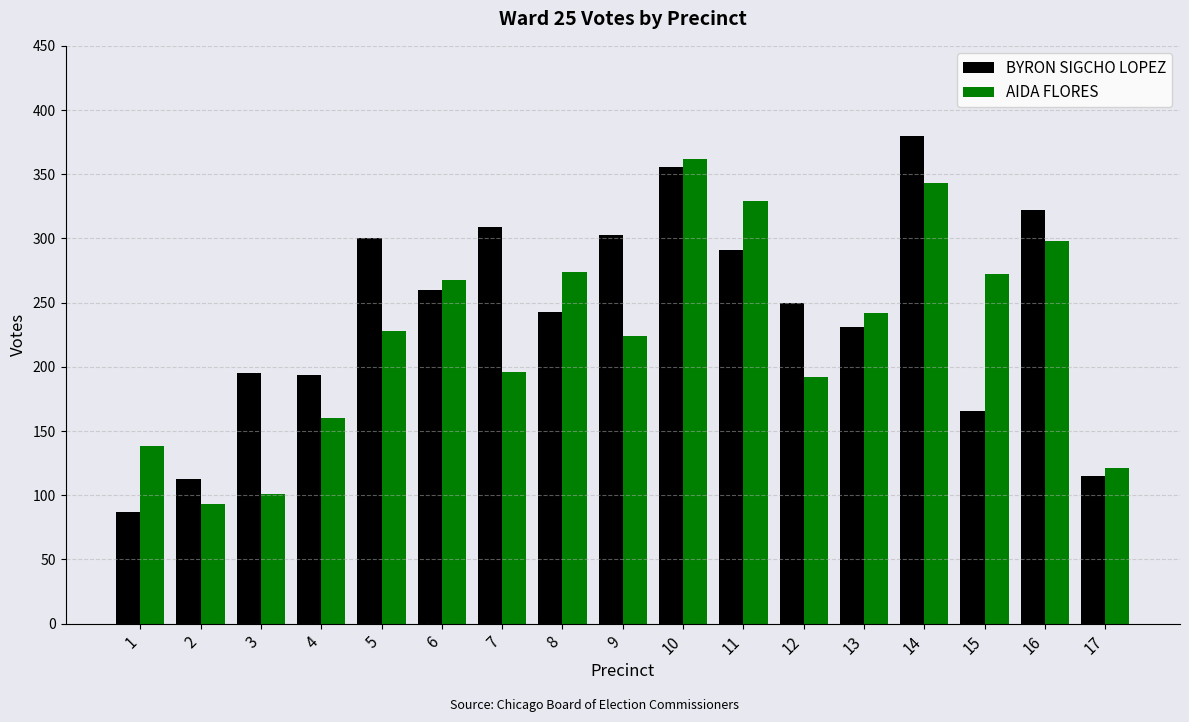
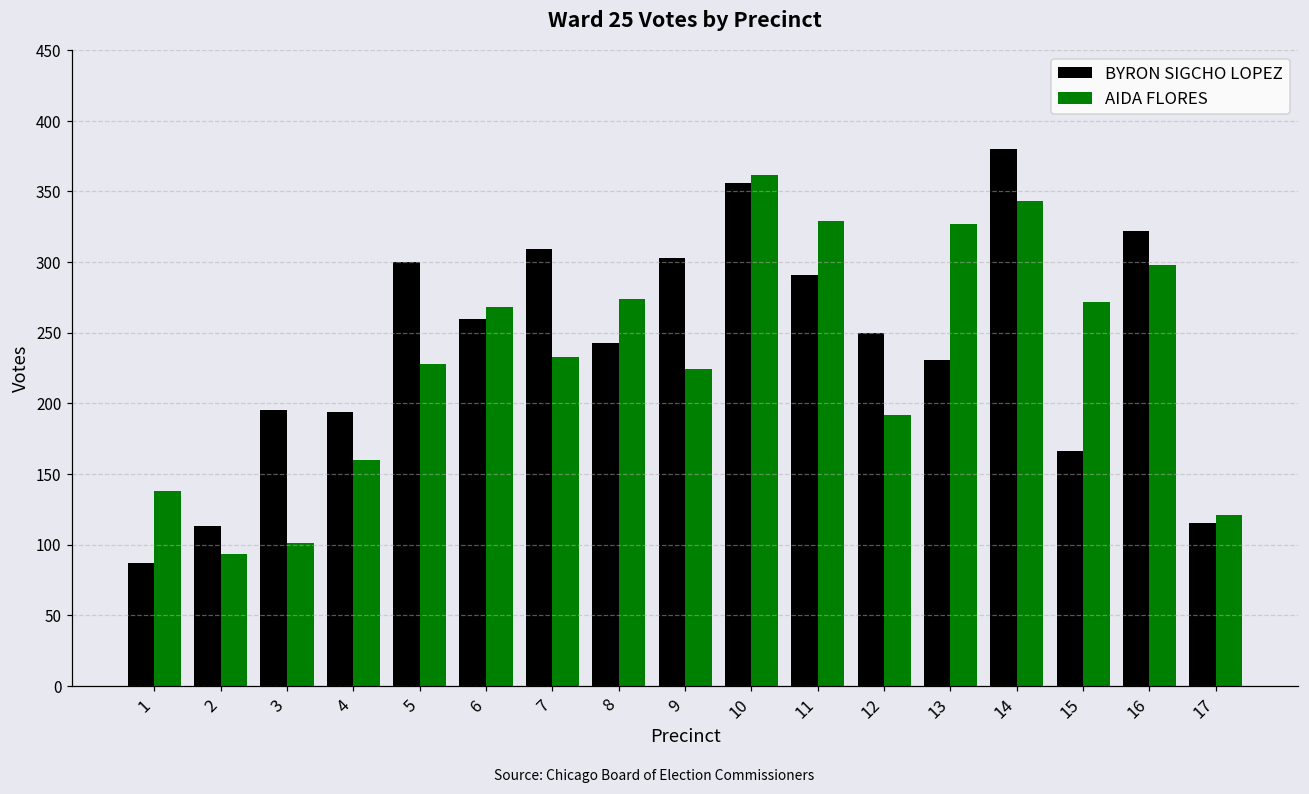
  {
    "BYRON SIGCHO LOPEZ": {
      "1": 87,
      "2": 113,
      "3": 195,
      "4": 194,
      "5": 300,
      "6": 260,
      "7": 309,
      "8": 243,
      "9": 303,
      "10": 356,
      "11": 291,
      "12": 250,
      "13": 231,
      "14": 380,
      "15": 166,
      "16": 322,
      "17": 115
    },
    "AIDA FLORES": {
      "1": 138,
      "2": 93,
      "3": 101,
      "4": 160,
      "5": 228,
      "6": 268,
-     "7": 196,
+     "7": 233,
      "8": 274,
      "9": 224,
      "10": 362,
      "11": 329,
      "12": 192,
-     "13": 242,
+     "13": 327,
      "14": 343,
      "15": 272,
      "16": 298,
      "17": 121
    }
  }
